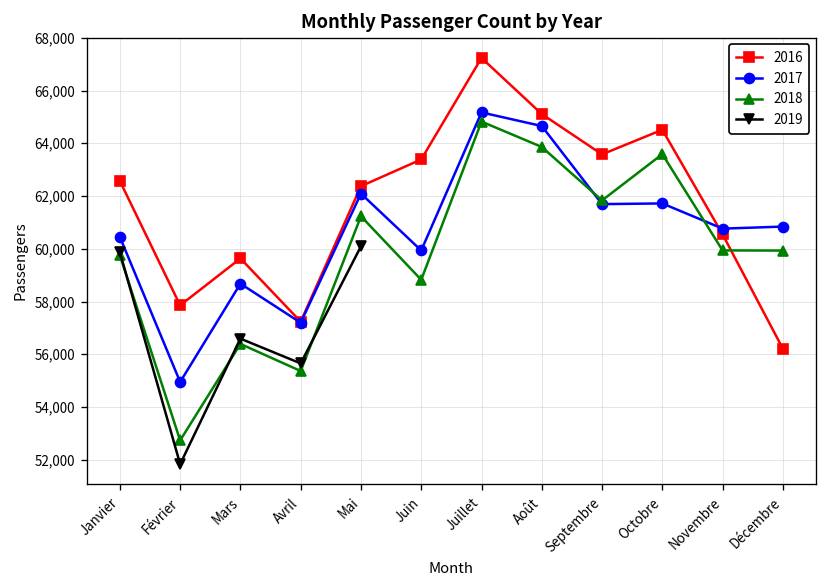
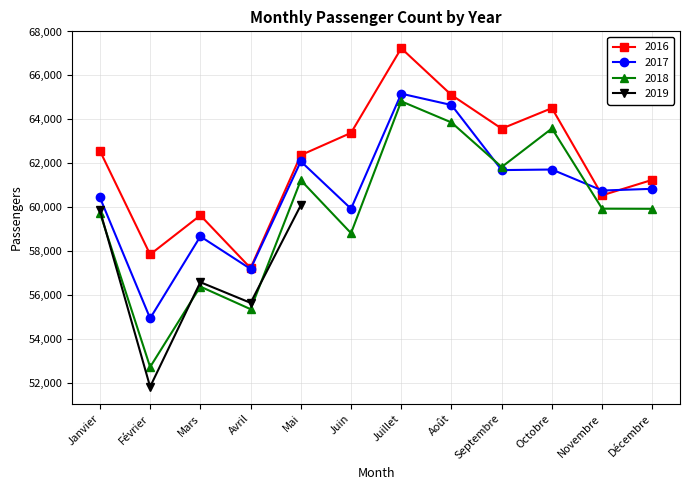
  {
    "2016": {
      "Janvier": "62,600",
      "Février": "57,900",
      "Mars": "59,600",
      "Mai": "62,400",
      "Juin": "63,400",
      "Juillet": "67,200",
      "Août": "65,100",
      "Septembre": "63,600",
      "Octobre": "64,500",
      "Novembre": "60,500",
-     "Décembre": "56,200"
+     "Décembre": "61,300"
    },
    "2017": {
      "Janvier": "60,400",
      "Février": "54,900",
      "Mars": "58,700",
      "Mai": "62,100",
      "Juin": "59,900",
      "Juillet": "65,200",
      "Août": "64,700",
      "Septembre": "61,700",
      "Octobre": "61,700",
      "Novembre": "60,800",
      "Décembre": "60,800"
    },
    "2018": {
      "Janvier": "59,800",
      "Février": "52,700",
      "Mars": "56,400",
      "Avril": "55,400",
      "Mai": "61,200",
      "Juin": "58,800",
      "Juillet": "64,800",
      "Août": "63,900",
      "Septembre": "61,800",
      "Octobre": "63,600",
      "Novembre": "59,900",
      "Décembre": "59,900"
    },
    "2019": {
      "Janvier": "59,900",
      "Février": "51,800",
      "Mars": "56,600",
      "Avril": "55,700",
      "Mai": "60,100"
    }
  }
